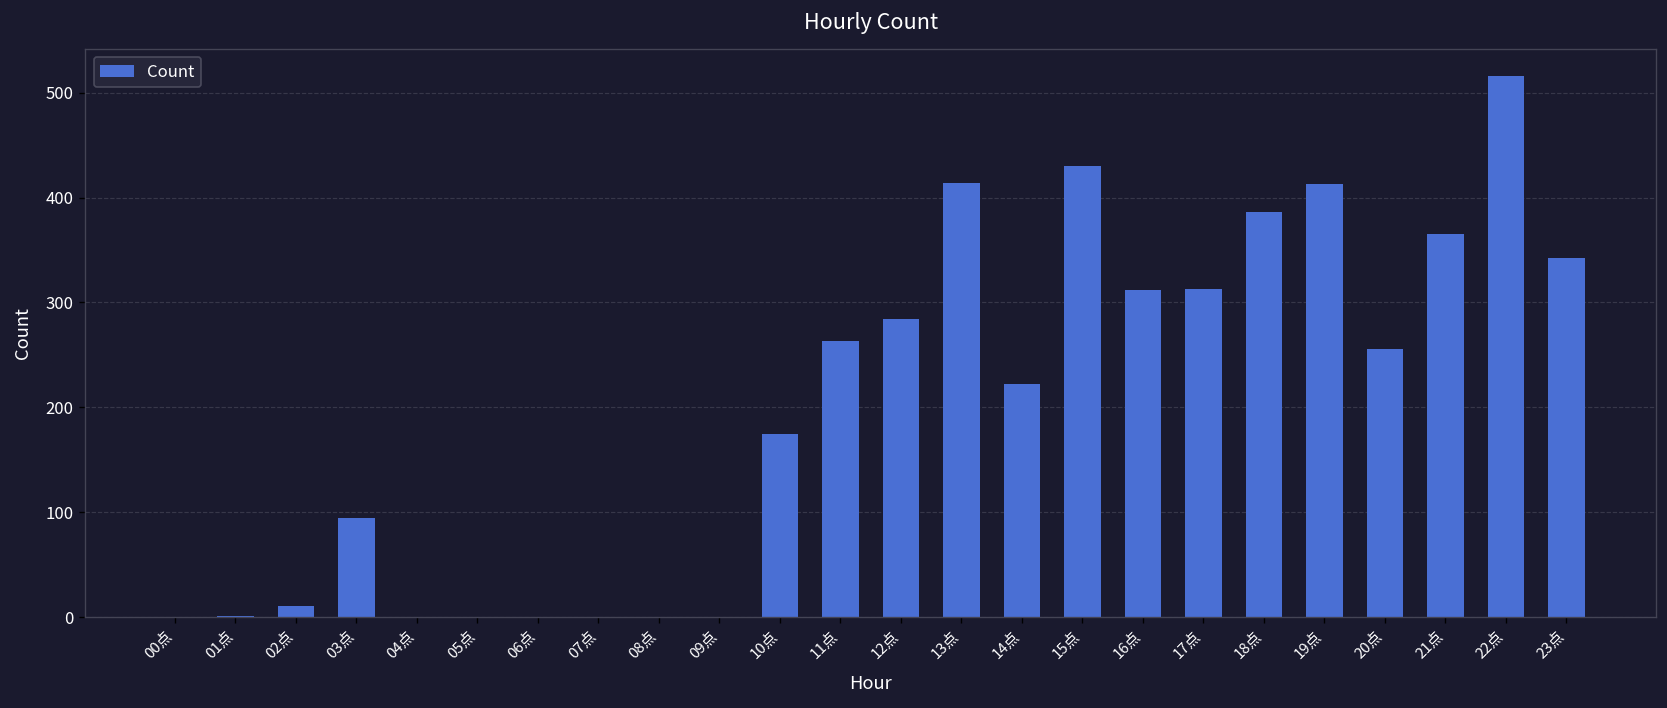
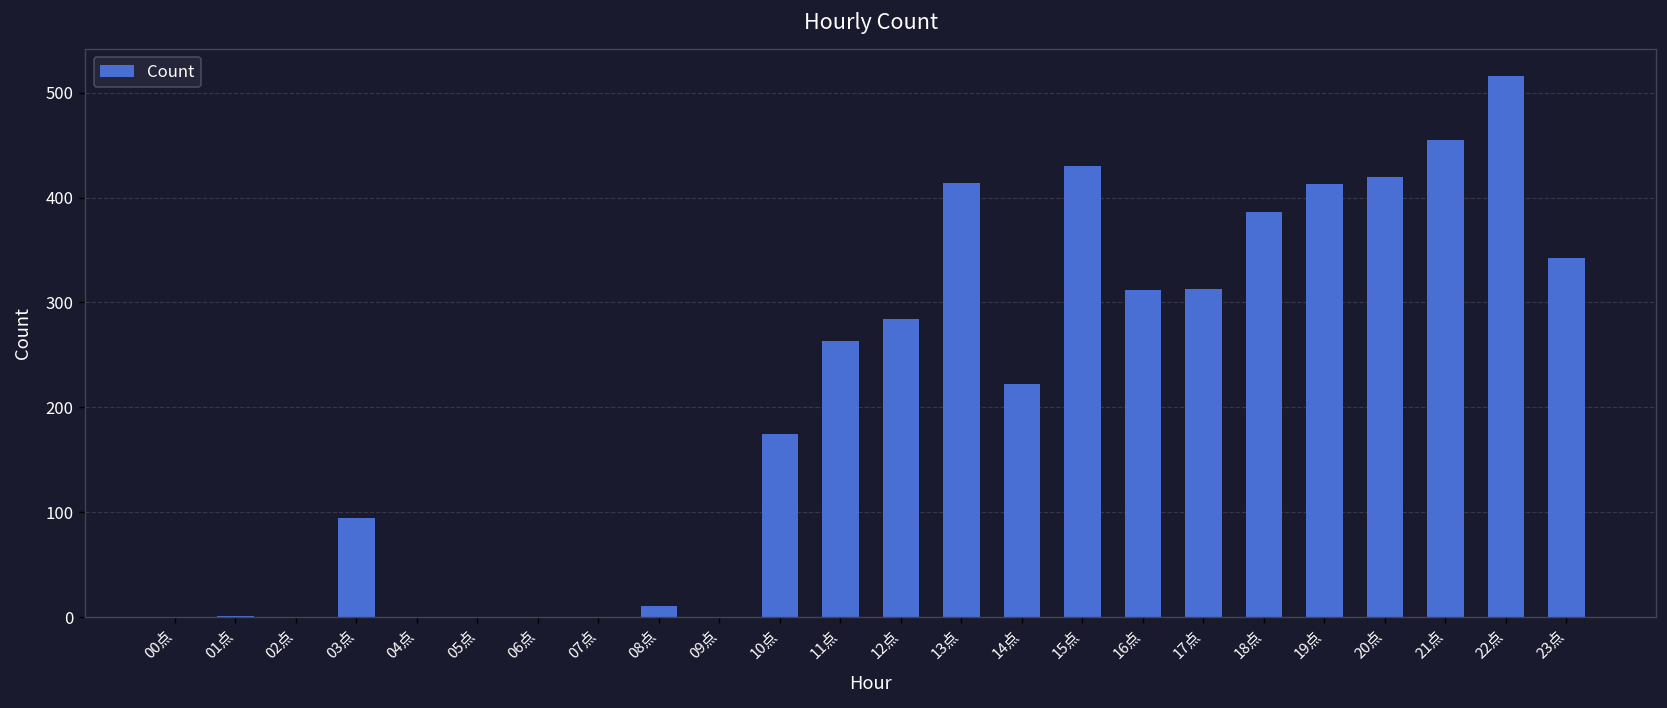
  {
    "00点": 0,
-   "02点": 10,
+   "02点": 0,
    "03点": 90,
    "04点": 0,
    "05点": 0,
    "06点": 0,
    "07点": 0,
-   "08点": 0,
+   "08点": 10,
    "09点": 0,
    "10点": 180,
    "11点": 260,
    "12点": 280,
    "13点": 410,
    "14点": 220,
    "15点": 430,
    "16点": 310,
    "17点": 310,
    "18点": 390,
    "19点": 410,
-   "20点": 260,
-   "21点": 370,
+   "20点": 420,
+   "21点": 460,
    "22点": 520,
    "23点": 340
  }
